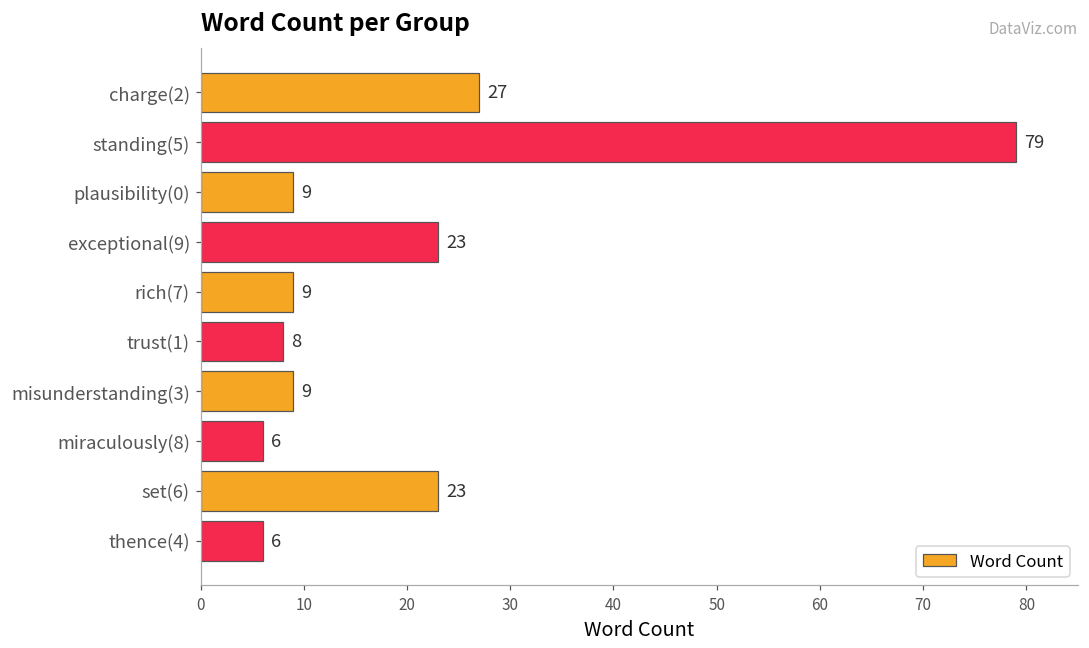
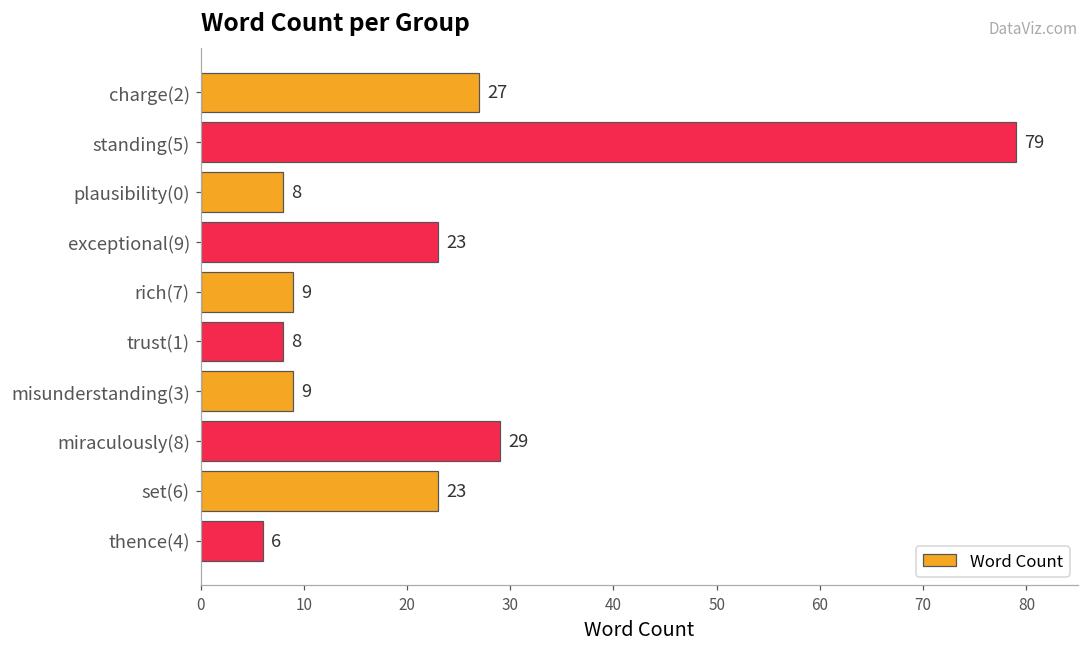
  {
    "charge(2)": 27,
    "standing(5)": 79,
-   "plausibility(0)": 9,
+   "plausibility(0)": 8,
    "exceptional(9)": 23,
    "rich(7)": 9,
    "trust(1)": 8,
    "misunderstanding(3)": 9,
-   "miraculously(8)": 6,
+   "miraculously(8)": 29,
    "set(6)": 23,
    "thence(4)": 6
  }
